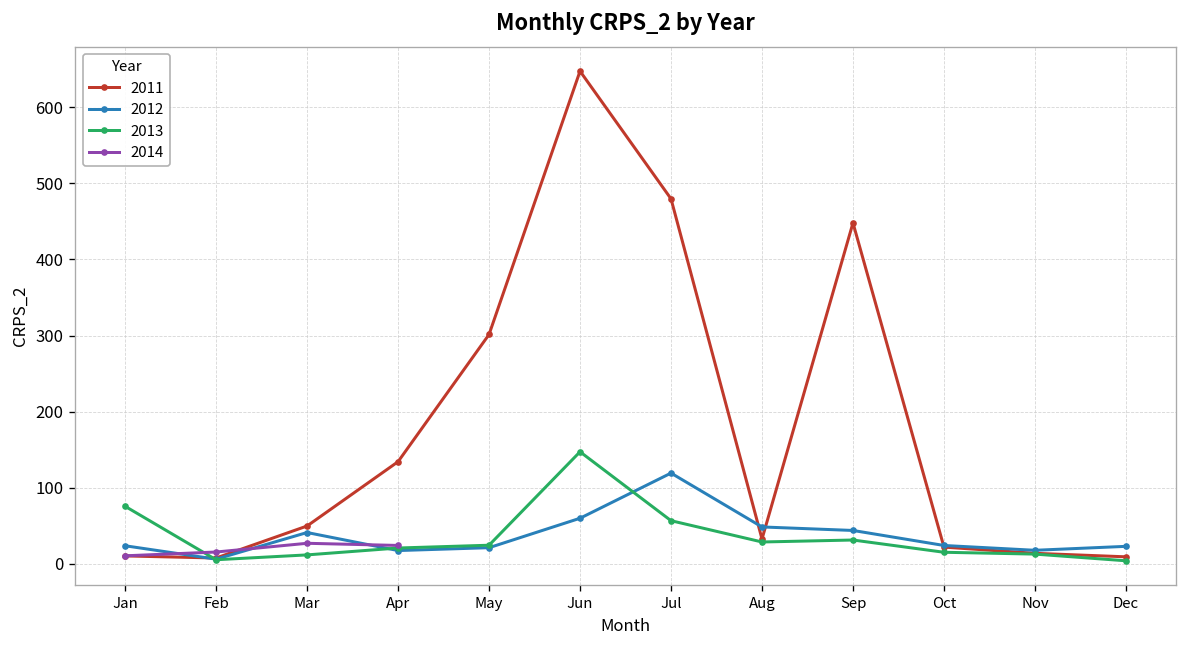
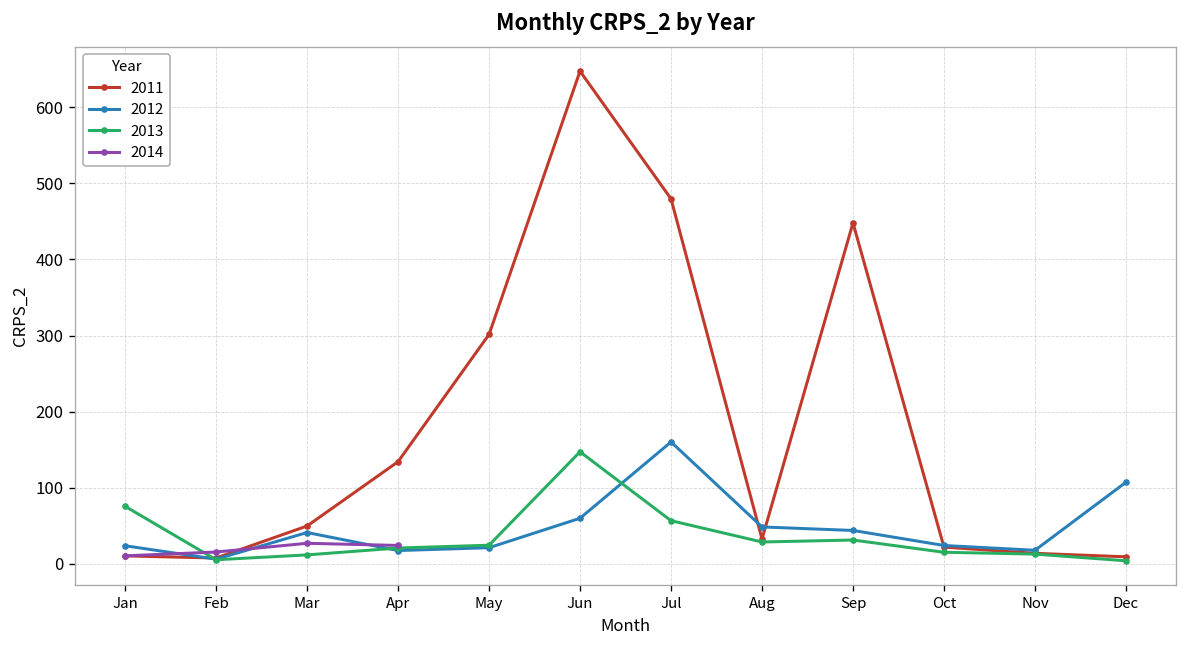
  {
    "2011": {
      "Mar": 50,
      "Apr": 130,
      "May": 300,
      "Jun": 650,
      "Jul": 480,
      "Sep": 450,
      "Dec": 10
    },
    "2012": {
      "Jan": 20,
      "Mar": 40,
      "Jun": 60,
-     "Jul": 120,
+     "Jul": 160,
      "Aug": 50,
      "Sep": 40,
-     "Dec": 20
+     "Dec": 110
    },
    "2013": {
      "Jan": 80,
      "Mar": 10,
      "Jun": 150,
      "Jul": 60,
      "Sep": 30,
      "Oct": 20,
      "Dec": 0
    },
    "2014": {
      "Feb": 20,
      "Mar": 30
    }
  }
